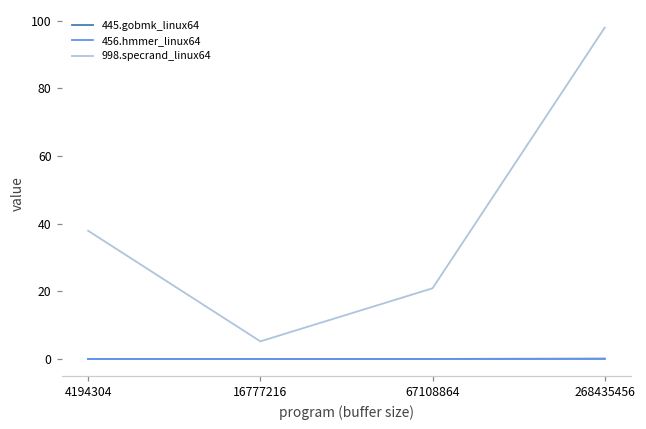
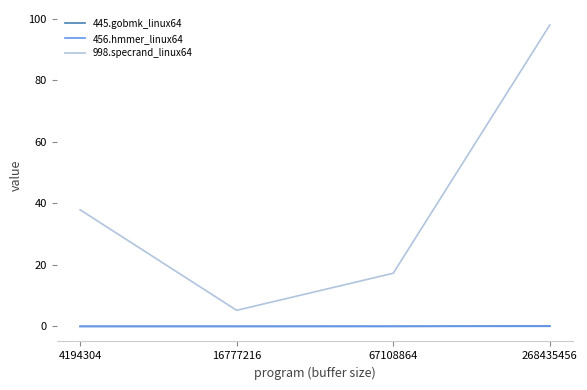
  {
    "456.hmmer_linux64": {
      "4194304": 0,
      "16777216": 0,
      "67108864": 0,
      "268435456": 0
    },
    "998.specrand_linux64": {
      "4194304": 38,
      "16777216": 5,
-     "67108864": 21,
+     "67108864": 17,
      "268435456": 98
    }
  }
